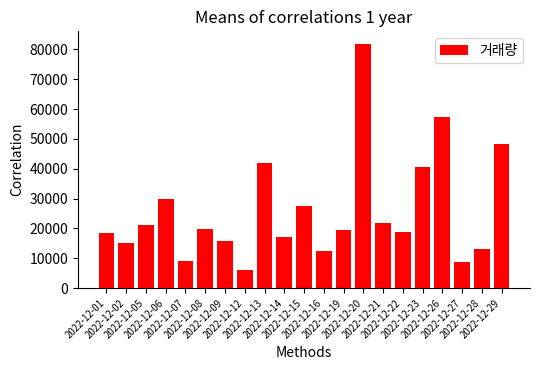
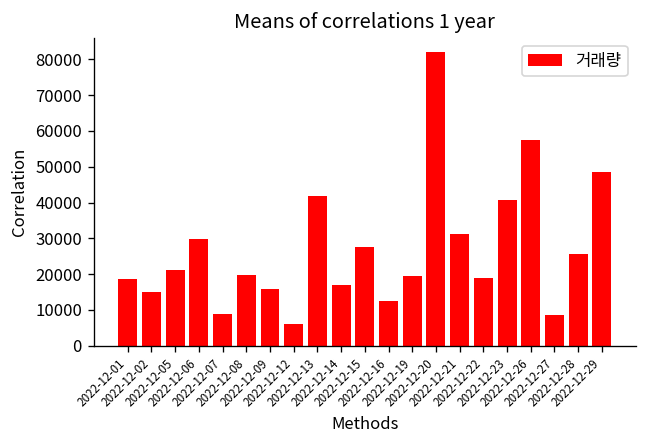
  {
    "2022-12-01": 19000,
    "2022-12-02": 15000,
    "2022-12-05": 21000,
    "2022-12-06": 30000,
    "2022-12-07": 9000,
    "2022-12-08": 20000,
    "2022-12-09": 16000,
    "2022-12-12": 6000,
    "2022-12-13": 42000,
    "2022-12-14": 17000,
    "2022-12-15": 28000,
    "2022-12-16": 12000,
    "2022-12-19": 20000,
    "2022-12-20": 82000,
-   "2022-12-21": 22000,
+   "2022-12-21": 31000,
    "2022-12-22": 19000,
    "2022-12-23": 41000,
    "2022-12-26": 57000,
    "2022-12-27": 9000,
-   "2022-12-28": 13000,
+   "2022-12-28": 26000,
    "2022-12-29": 48000
  }
